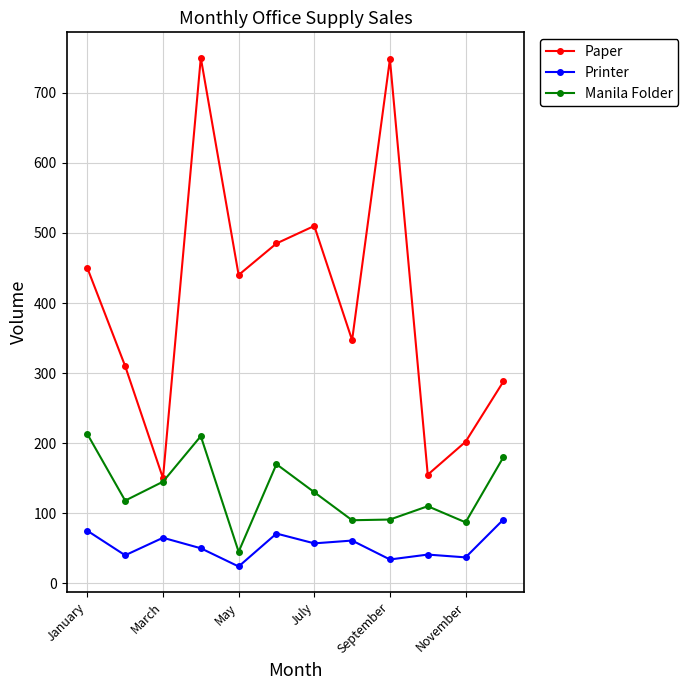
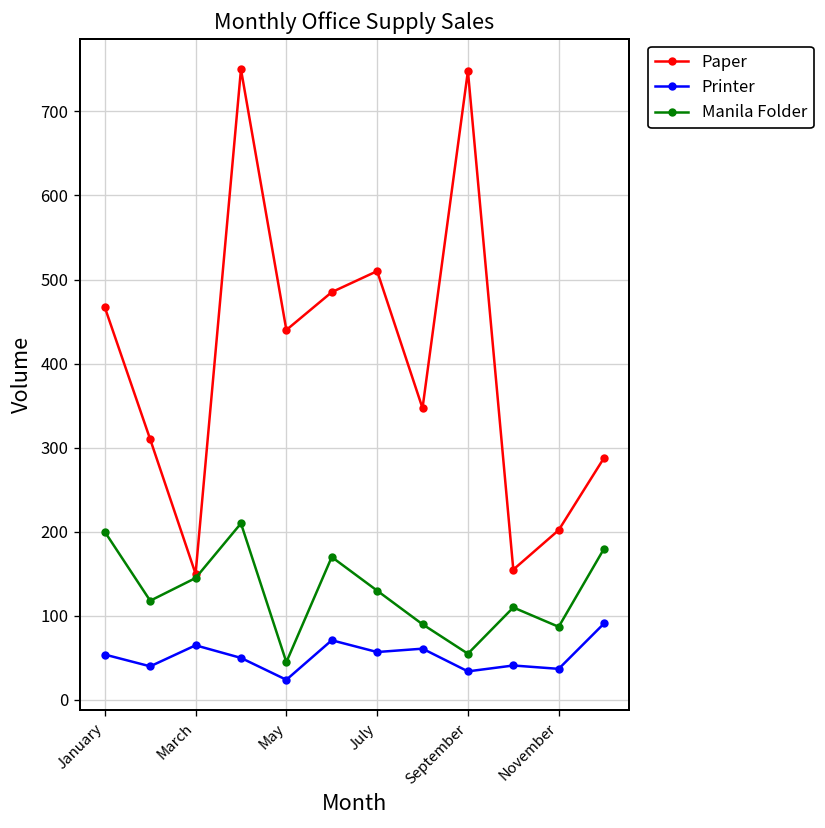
  {
    "Paper": {
-     "January": 450,
+     "January": 470,
      "March": 150,
      "May": 440,
      "July": 510,
      "September": 750,
      "November": 200
    },
    "Printer": {
-     "January": 80,
+     "January": 50,
      "March": 70,
      "May": 20,
      "July": 60,
      "September": 30,
      "November": 40
    },
    "Manila Folder": {
-     "January": 210,
+     "January": 200,
      "March": 150,
      "May": 50,
      "July": 130,
-     "September": 90,
+     "September": 60,
      "November": 90
    }
  }
